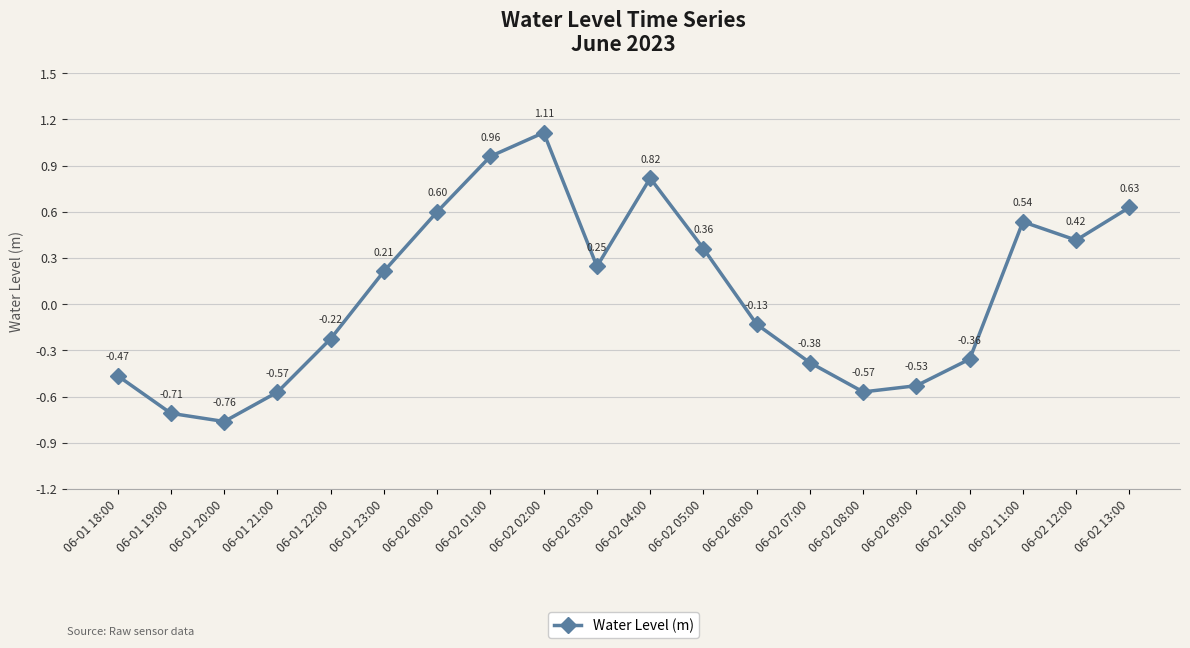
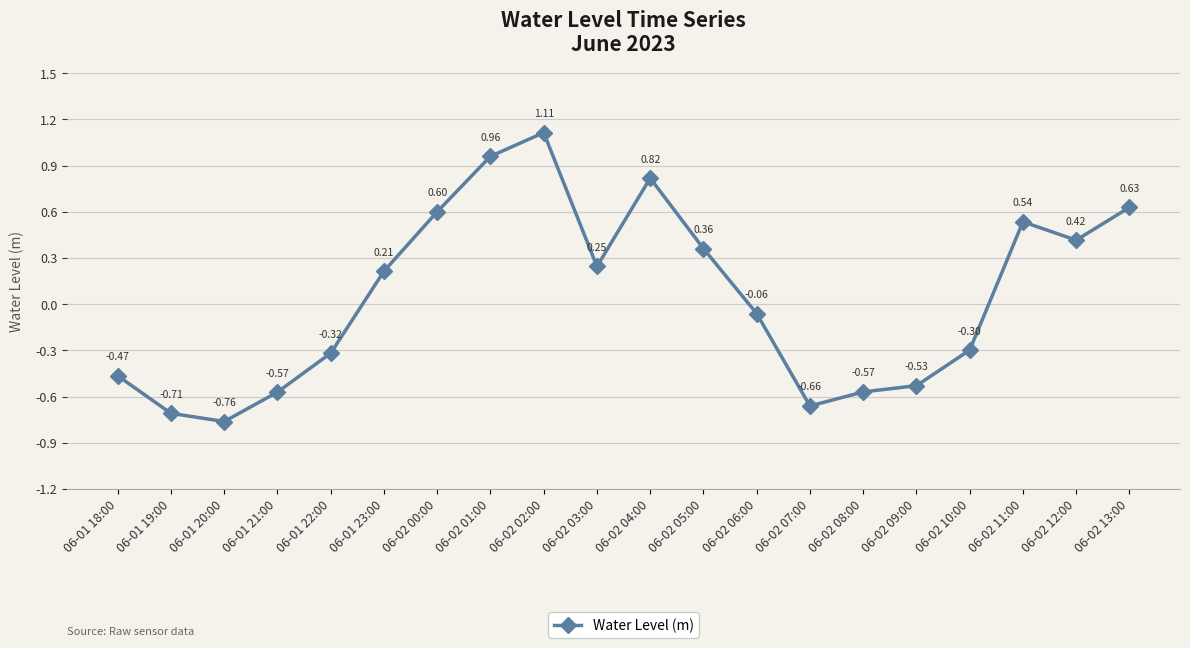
  {
    "06-01 18:00": -0.47,
    "06-01 19:00": -0.71,
    "06-01 20:00": -0.76,
    "06-01 21:00": -0.57,
-   "06-01 22:00": -0.22,
+   "06-01 22:00": -0.32,
    "06-01 23:00": 0.21,
    "06-02 00:00": 0.60,
    "06-02 01:00": 0.96,
    "06-02 02:00": 1.11,
    "06-02 03:00": 0.25,
    "06-02 04:00": 0.82,
    "06-02 05:00": 0.36,
-   "06-02 06:00": -0.13,
-   "06-02 07:00": -0.38,
+   "06-02 06:00": -0.06,
+   "06-02 07:00": -0.66,
    "06-02 08:00": -0.57,
    "06-02 09:00": -0.53,
-   "06-02 10:00": -0.36,
+   "06-02 10:00": -0.30,
    "06-02 11:00": 0.54,
    "06-02 12:00": 0.42,
    "06-02 13:00": 0.63
  }
